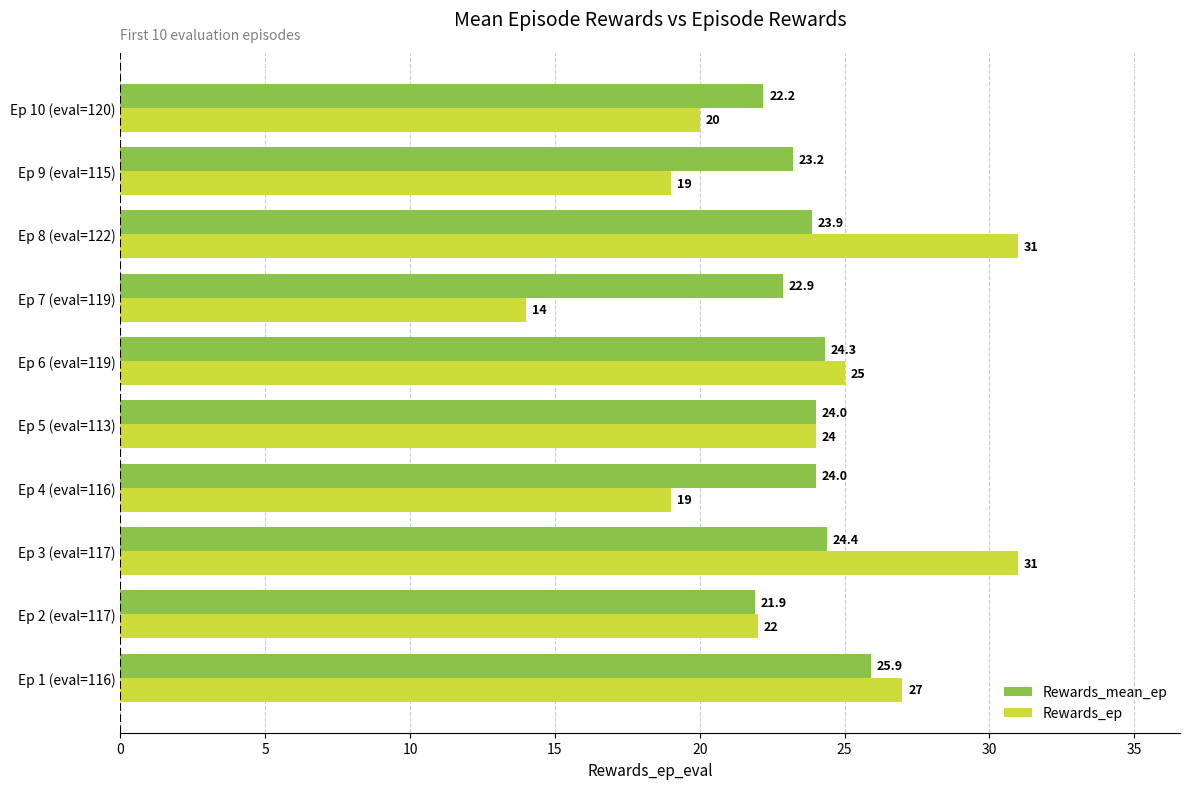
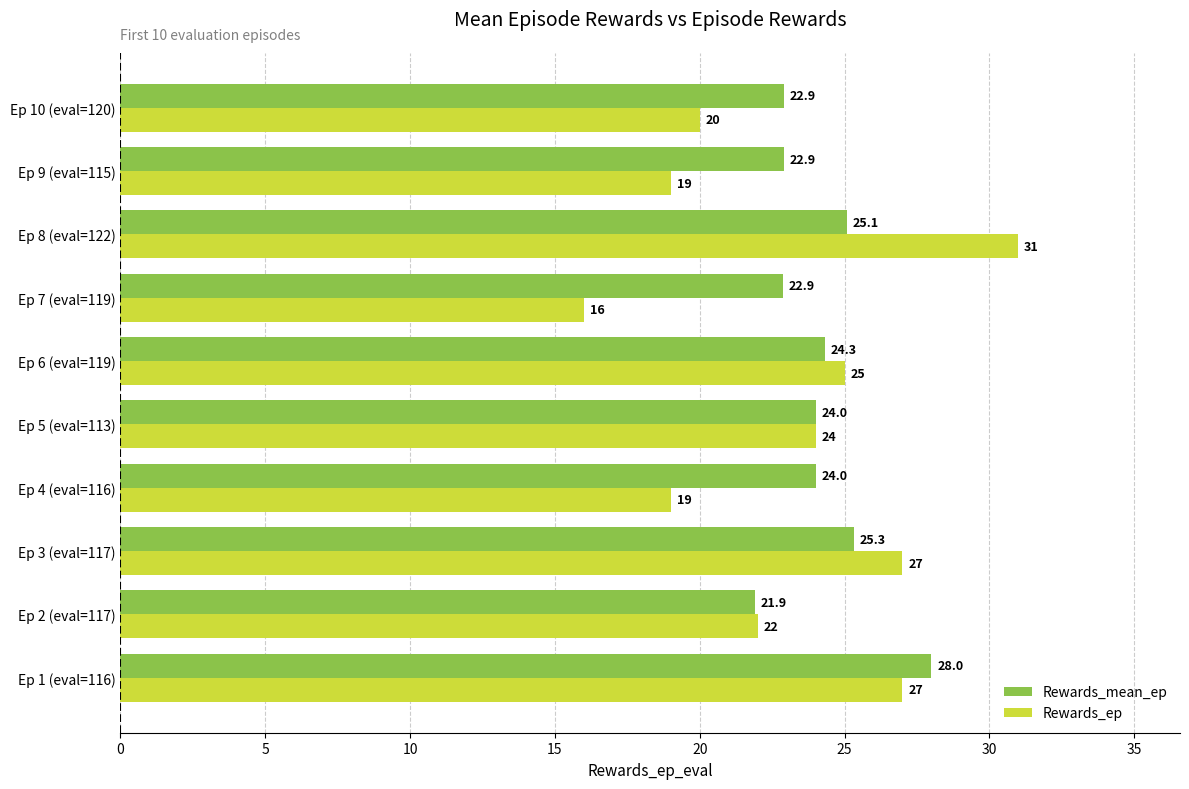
  {
    "Rewards_mean_ep": {
-     "Ep 10 (eval=120)": 22.2,
-     "Ep 9 (eval=115)": 23.2,
-     "Ep 8 (eval=122)": 23.9,
+     "Ep 10 (eval=120)": 22.9,
+     "Ep 9 (eval=115)": 22.9,
+     "Ep 8 (eval=122)": 25.1,
      "Ep 7 (eval=119)": 22.9,
      "Ep 6 (eval=119)": 24.3,
      "Ep 5 (eval=113)": 24.0,
      "Ep 4 (eval=116)": 24.0,
-     "Ep 3 (eval=117)": 24.4,
+     "Ep 3 (eval=117)": 25.3,
      "Ep 2 (eval=117)": 21.9,
-     "Ep 1 (eval=116)": 25.9
+     "Ep 1 (eval=116)": 28.0
    },
    "Rewards_ep": {
      "Ep 10 (eval=120)": 20,
      "Ep 9 (eval=115)": 19,
      "Ep 8 (eval=122)": 31,
-     "Ep 7 (eval=119)": 14,
+     "Ep 7 (eval=119)": 16,
      "Ep 6 (eval=119)": 25,
      "Ep 5 (eval=113)": 24,
      "Ep 4 (eval=116)": 19,
-     "Ep 3 (eval=117)": 31,
+     "Ep 3 (eval=117)": 27,
      "Ep 2 (eval=117)": 22,
      "Ep 1 (eval=116)": 27
    }
  }
